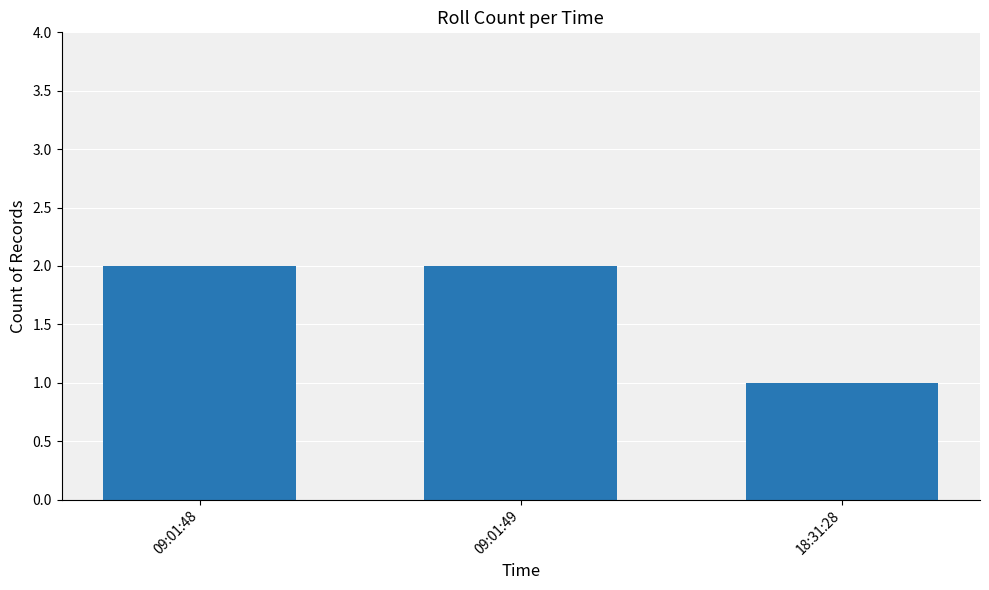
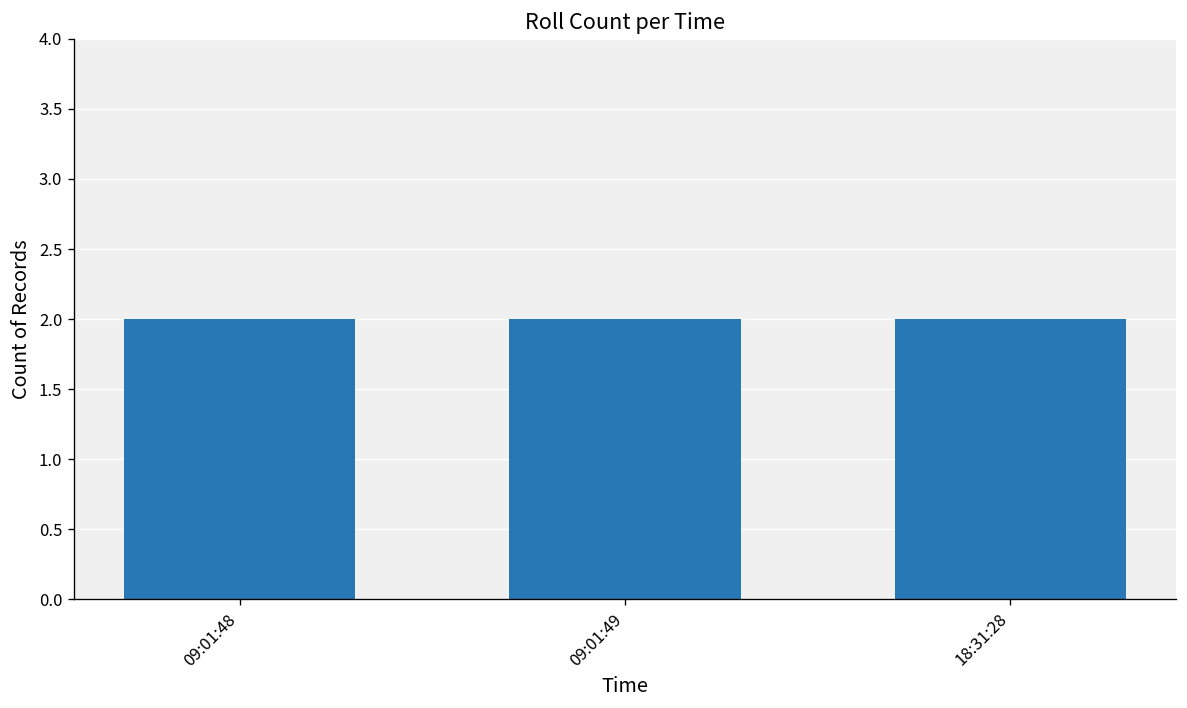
  {
    "09:01:48": 2,
    "09:01:49": 2,
-   "18:31:28": 1
+   "18:31:28": 2
  }
